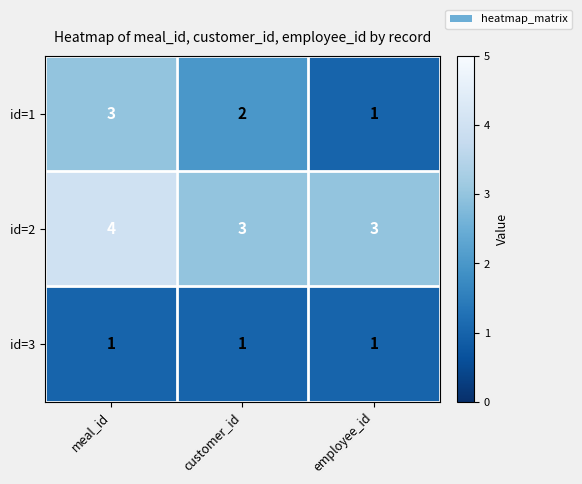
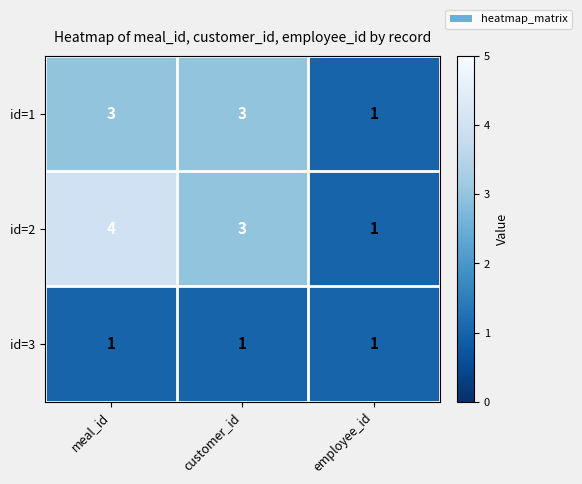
  {
    "id=1": {
      "meal_id": 3,
-     "customer_id": 2,
+     "customer_id": 3,
      "employee_id": 1
    },
    "id=2": {
      "meal_id": 4,
      "customer_id": 3,
-     "employee_id": 3
+     "employee_id": 1
    },
    "id=3": {
      "meal_id": 1,
      "customer_id": 1,
      "employee_id": 1
    }
  }
